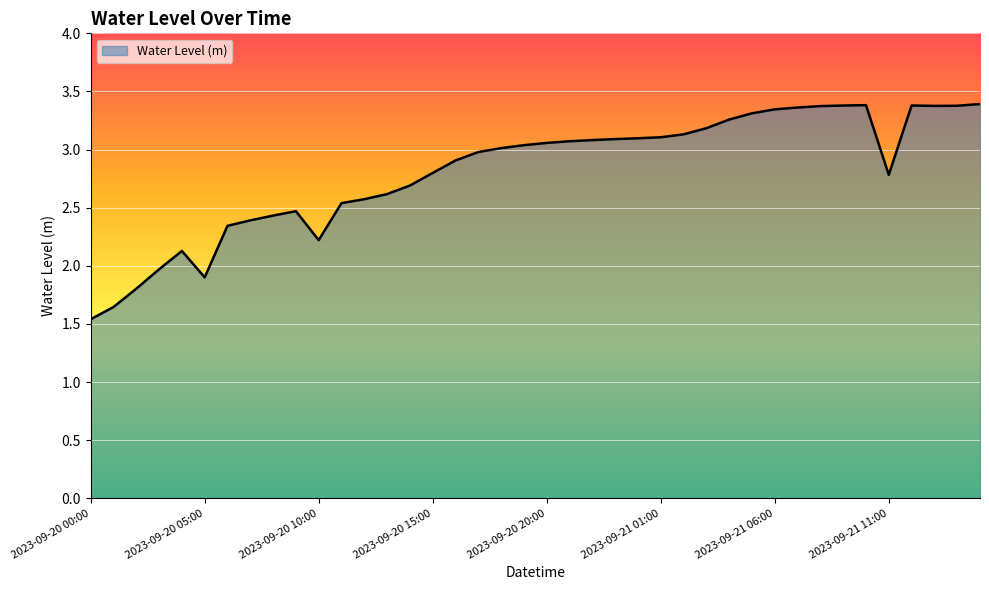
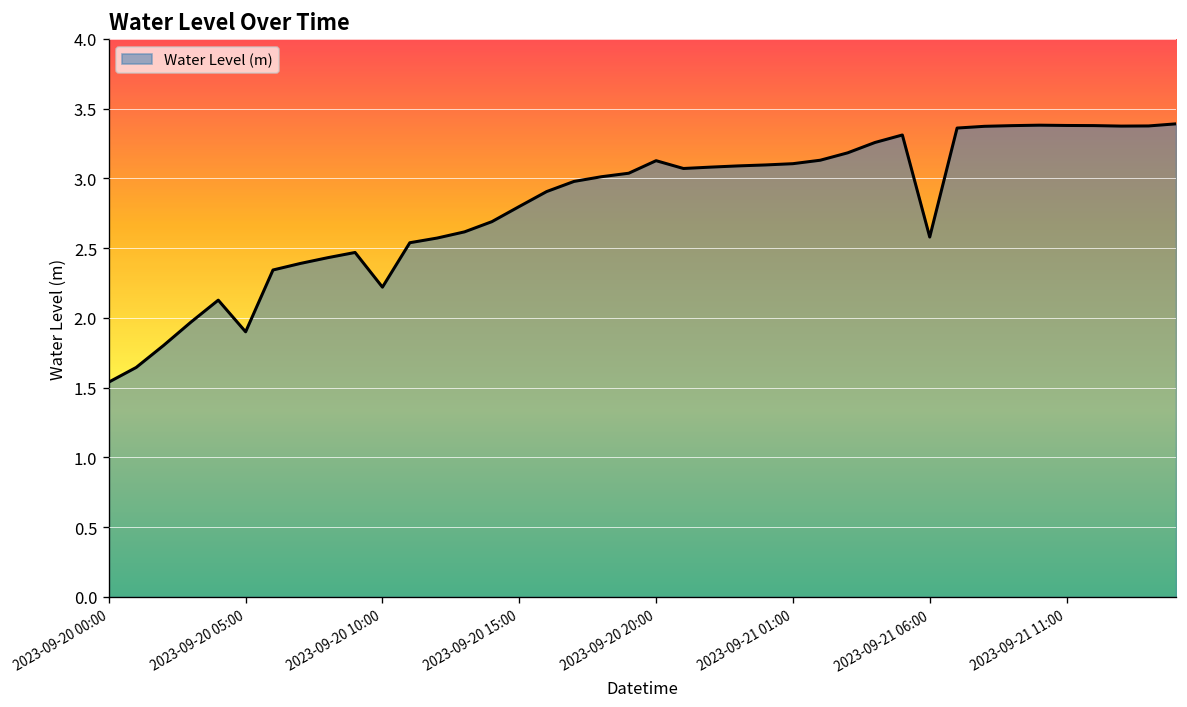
  {
    "2023-09-20 00:00": 1.54,
    "2023-09-20 05:00": 1.90,
    "2023-09-20 10:00": 2.22,
    "2023-09-20 15:00": 2.80,
-   "2023-09-20 20:00": 3.06,
+   "2023-09-20 20:00": 3.13,
    "2023-09-21 01:00": 3.11,
-   "2023-09-21 06:00": 3.35,
-   "2023-09-21 11:00": 2.78
+   "2023-09-21 06:00": 2.58,
+   "2023-09-21 11:00": 3.38
  }
